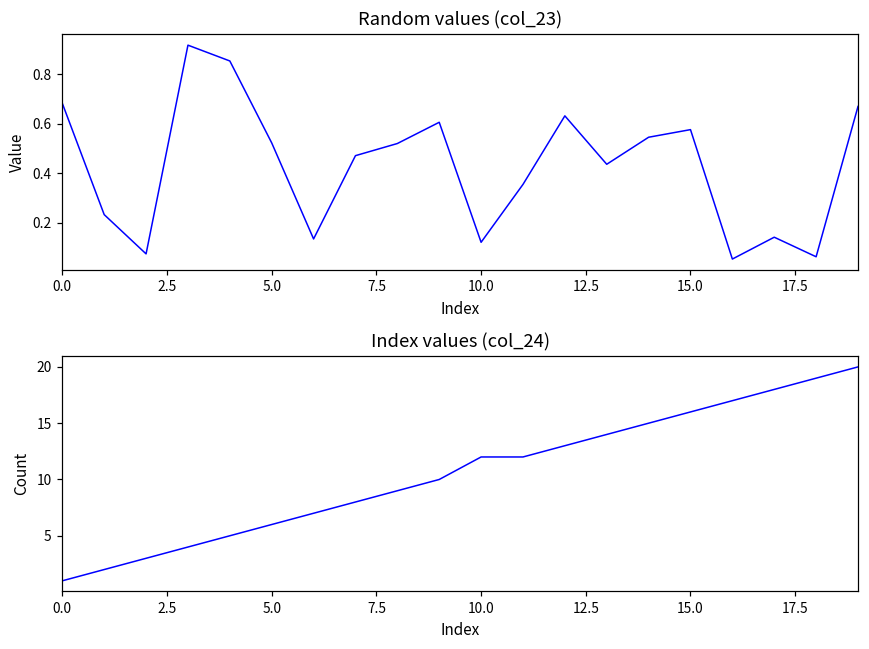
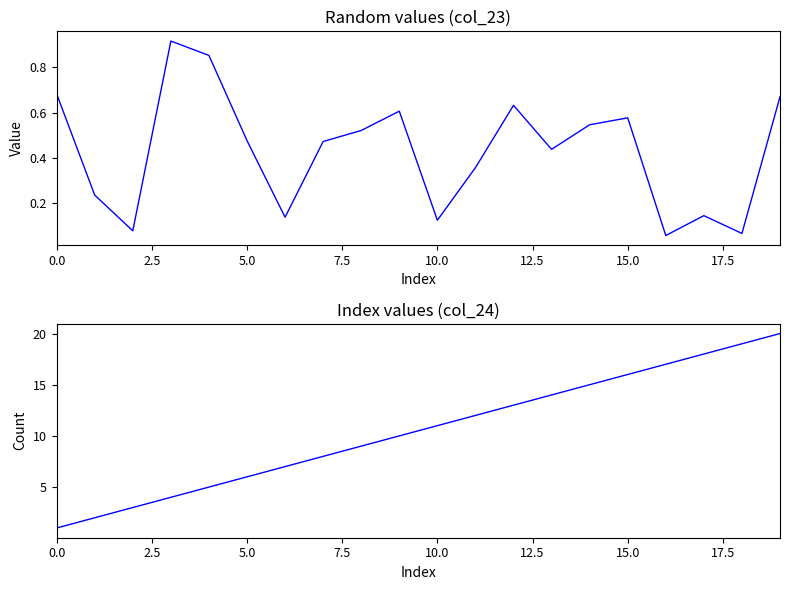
  {
    "Random values (col_23)": {
      "0.0": 0.68,
-     "5.0": 0.52,
+     "5.0": 0.48,
      "10.0": 0.12,
      "15.0": 0.58
    },
    "Index values (col_24)": {
      "0.0": 1,
      "5.0": 6,
-     "10.0": 12,
+     "10.0": 11,
      "15.0": 16
    }
  }
